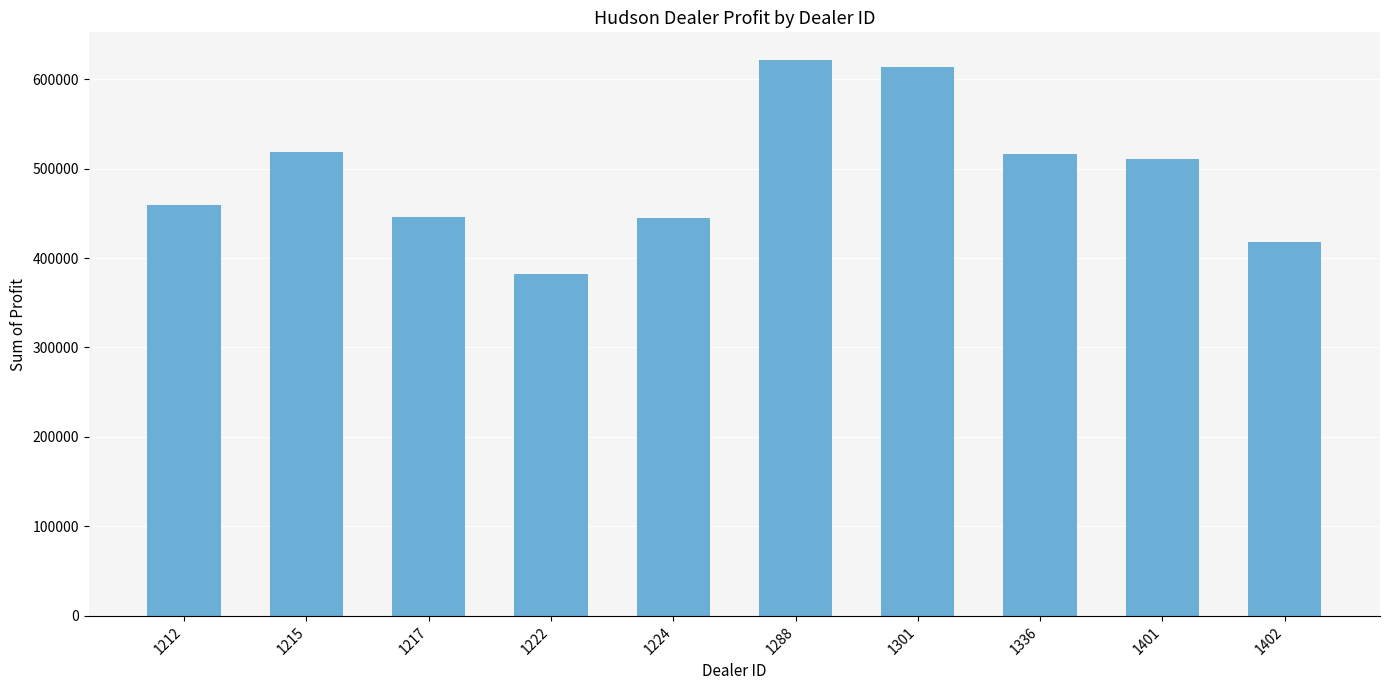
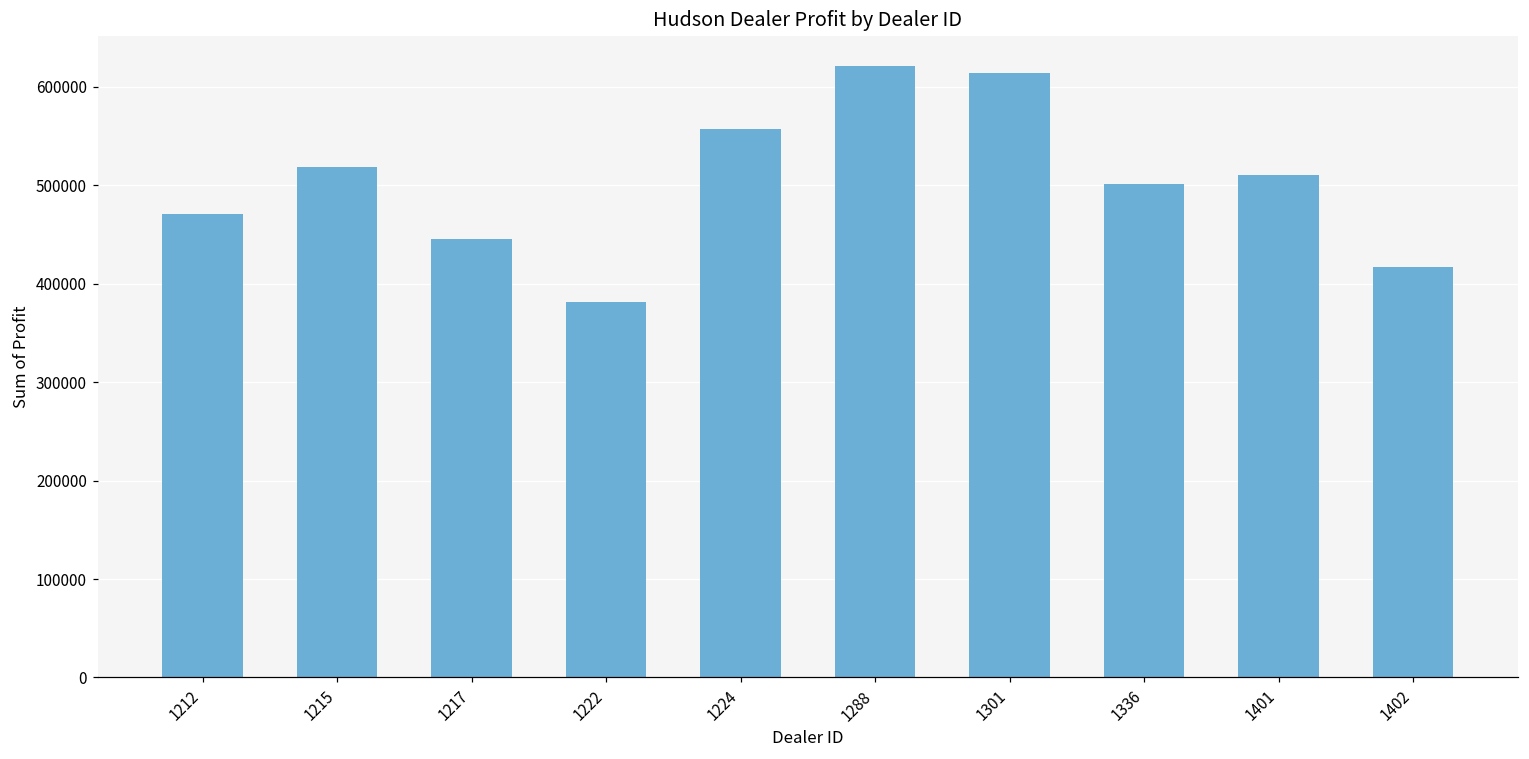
  {
-   "1212": 460000,
+   "1212": 470000,
    "1215": 520000,
    "1217": 450000,
    "1222": 380000,
-   "1224": 440000,
+   "1224": 560000,
    "1288": 620000,
    "1301": 610000,
-   "1336": 520000,
+   "1336": 500000,
    "1401": 510000,
    "1402": 420000
  }
